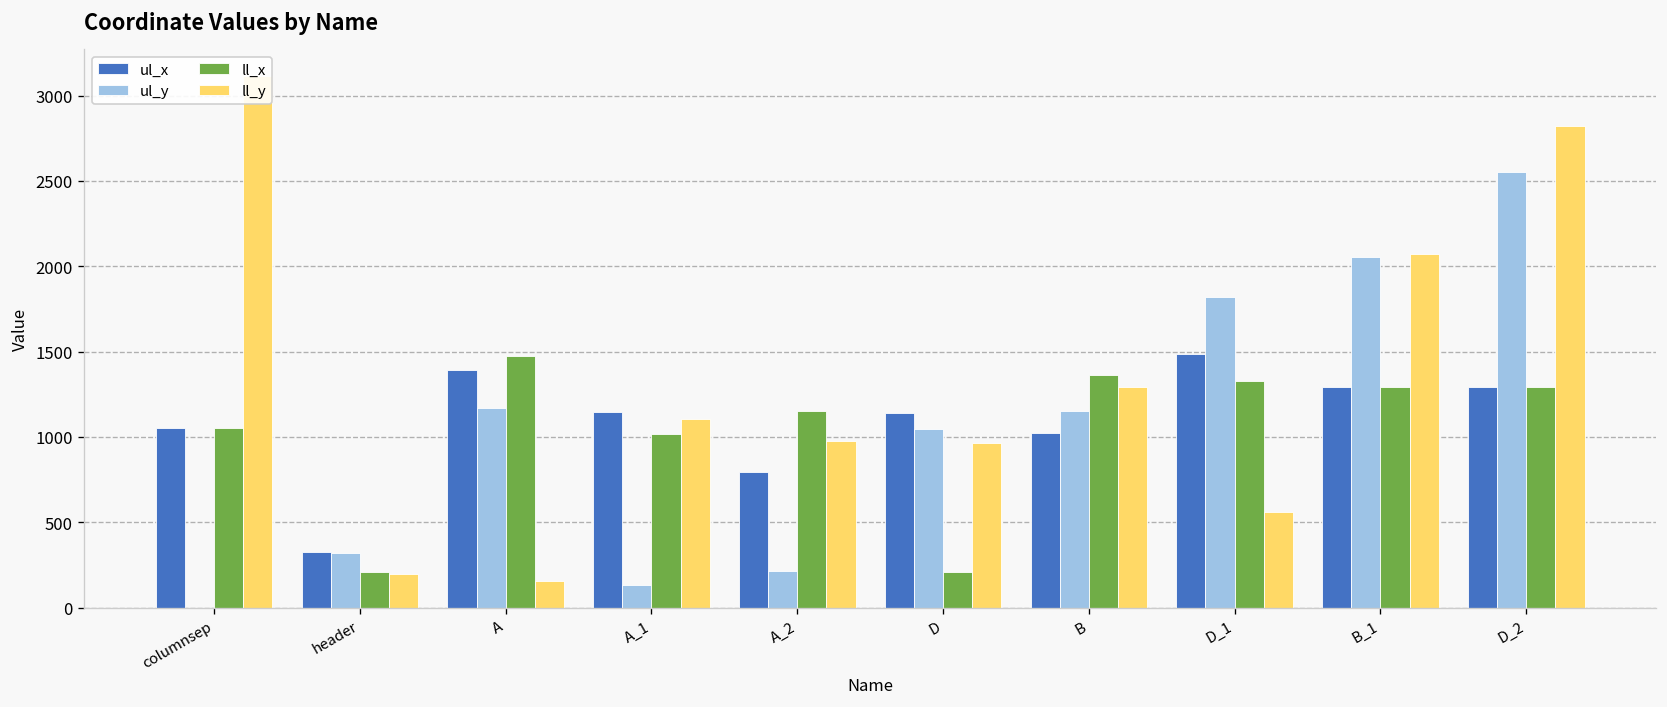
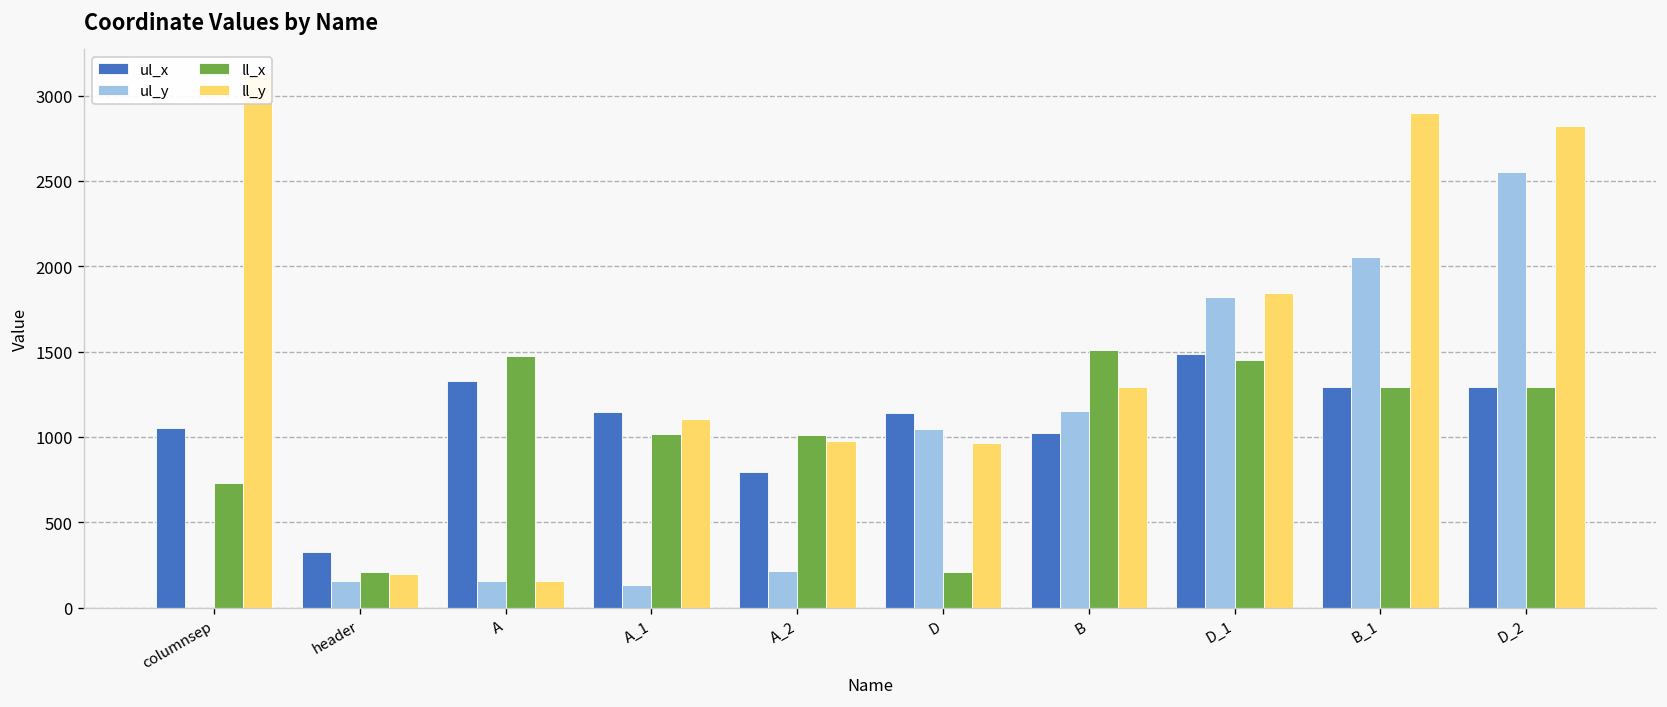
  {
    "ul_x": {
      "columnsep": 1050,
      "header": 330,
-     "A": 1390,
+     "A": 1330,
      "A_1": 1150,
      "A_2": 800,
      "D": 1140,
      "B": 1020,
      "D_1": 1490,
      "B_1": 1290,
      "D_2": 1290
    },
    "ul_y": {
      "columnsep": 0,
-     "header": 320,
-     "A": 1170,
+     "header": 160,
+     "A": 160,
      "A_1": 130,
      "A_2": 220,
      "D": 1050,
      "B": 1150,
      "D_1": 1820,
      "B_1": 2060,
      "D_2": 2550
    },
    "ll_x": {
-     "columnsep": 1050,
+     "columnsep": 730,
      "header": 210,
      "A": 1480,
      "A_1": 1020,
-     "A_2": 1150,
+     "A_2": 1010,
      "D": 210,
-     "B": 1360,
-     "D_1": 1330,
+     "B": 1510,
+     "D_1": 1450,
      "B_1": 1290,
      "D_2": 1290
    },
    "ll_y": {
      "header": 200,
      "A": 160,
      "A_1": 1110,
      "A_2": 970,
      "D": 960,
      "B": 1290,
-     "D_1": 560,
-     "B_1": 2070,
+     "D_1": 1850,
+     "B_1": 2900,
      "D_2": 2820
    }
  }
